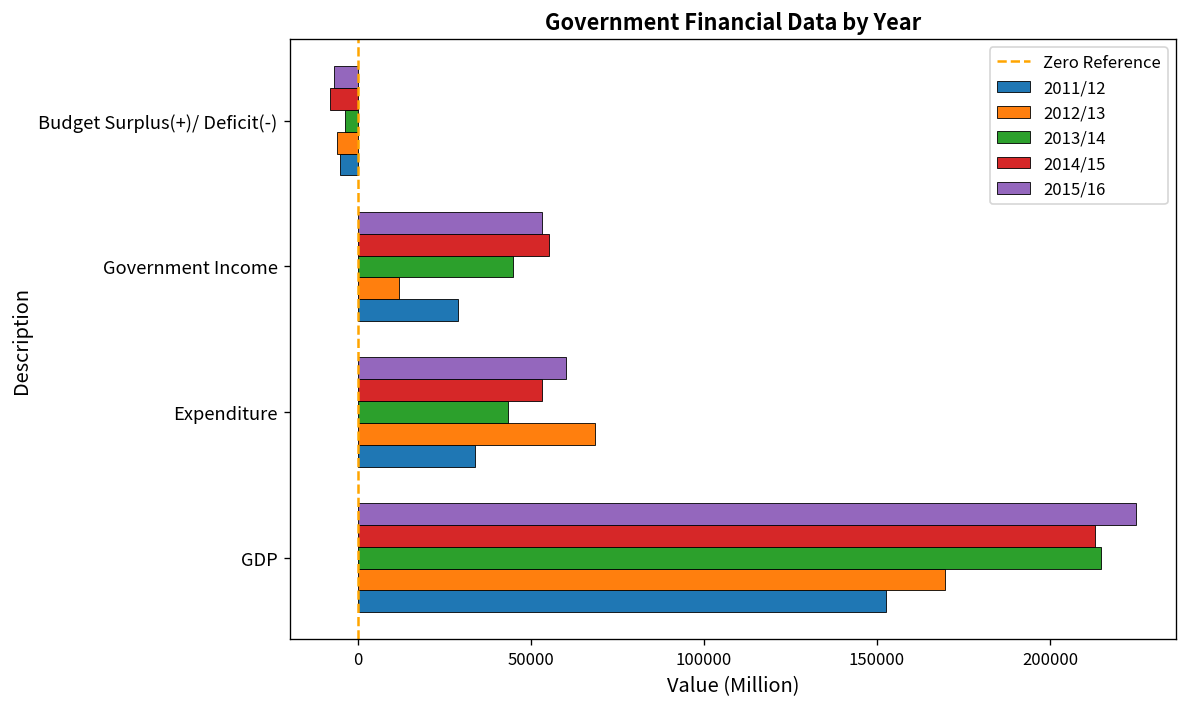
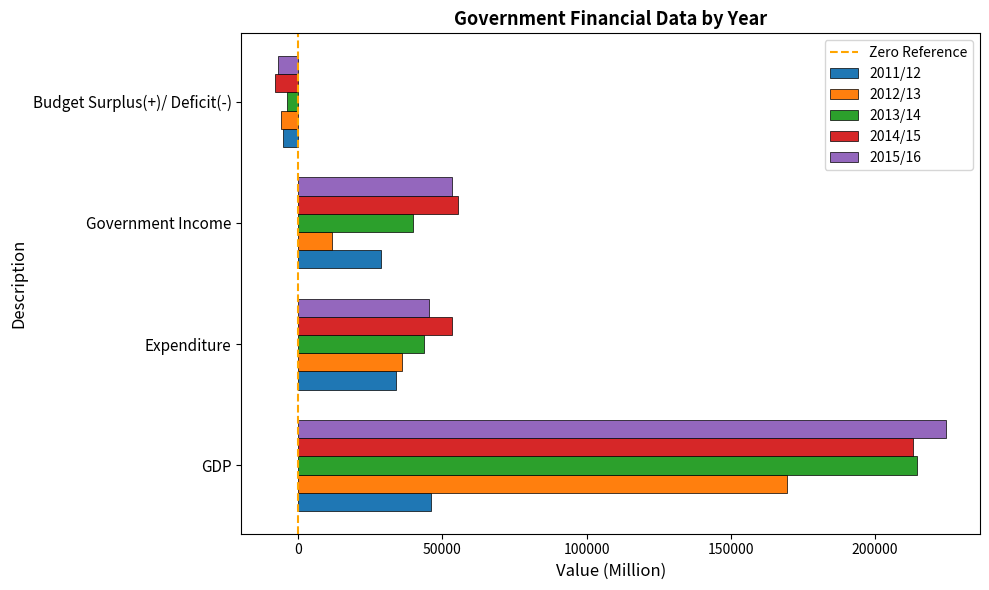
  {
    "2011/12": {
      "Budget Surplus(+)/ Deficit(-)": -5000,
      "Government Income": 29000,
      "Expenditure": 34000,
-     "GDP": 153000
+     "GDP": 46000
    },
    "2012/13": {
      "Budget Surplus(+)/ Deficit(-)": -6000,
      "Government Income": 12000,
-     "Expenditure": 68000,
+     "Expenditure": 36000,
      "GDP": 170000
    },
    "2013/14": {
      "Budget Surplus(+)/ Deficit(-)": -4000,
-     "Government Income": 45000,
+     "Government Income": 40000,
      "Expenditure": 44000,
      "GDP": 215000
    },
    "2014/15": {
      "Budget Surplus(+)/ Deficit(-)": -8000,
      "Government Income": 55000,
      "Expenditure": 53000,
      "GDP": 213000
    },
    "2015/16": {
      "Budget Surplus(+)/ Deficit(-)": -7000,
      "Government Income": 53000,
-     "Expenditure": 60000,
+     "Expenditure": 45000,
      "GDP": 225000
    }
  }
